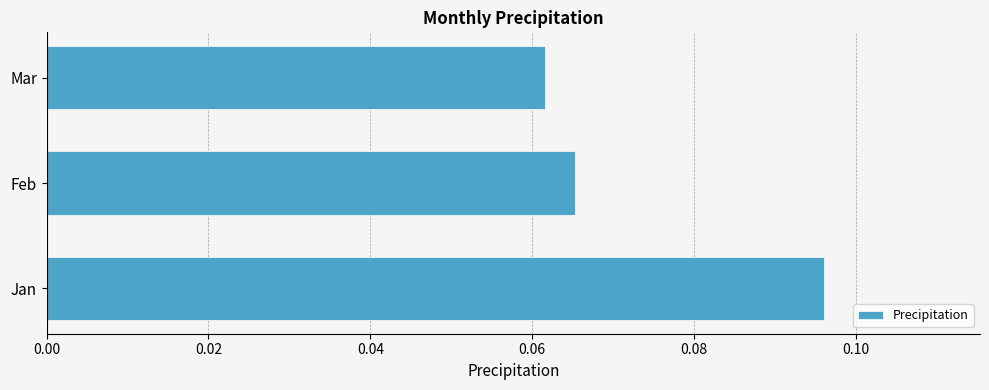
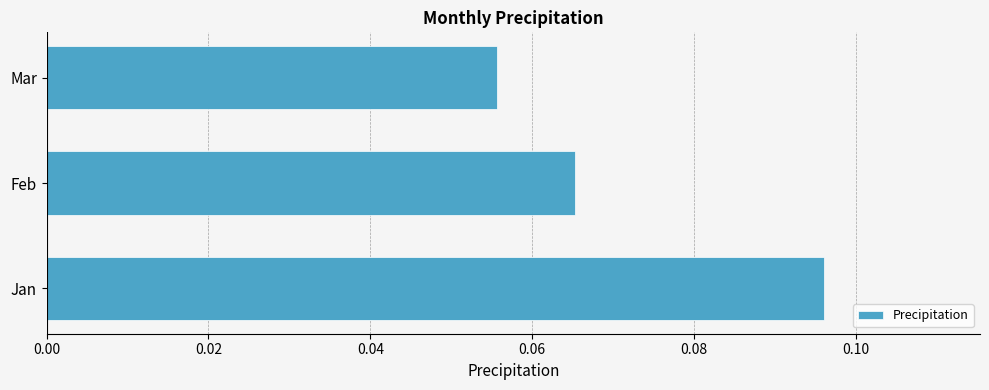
  {
-   "Mar": 0.062,
+   "Mar": 0.056,
    "Feb": 0.065,
    "Jan": 0.096
  }
